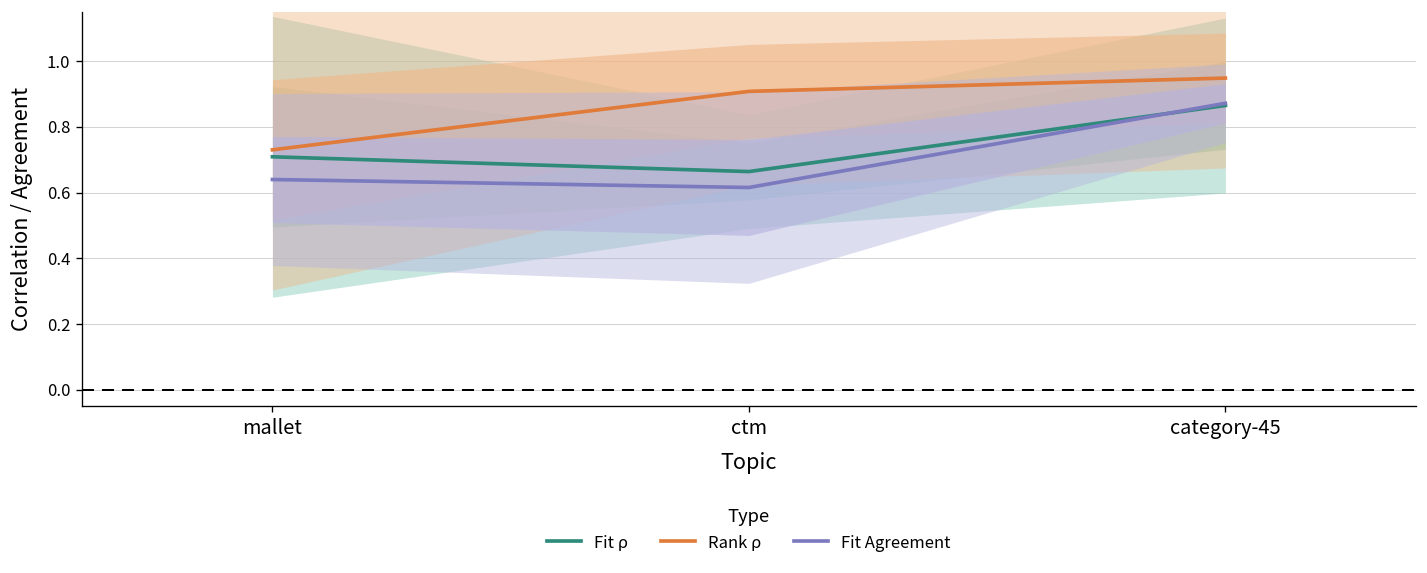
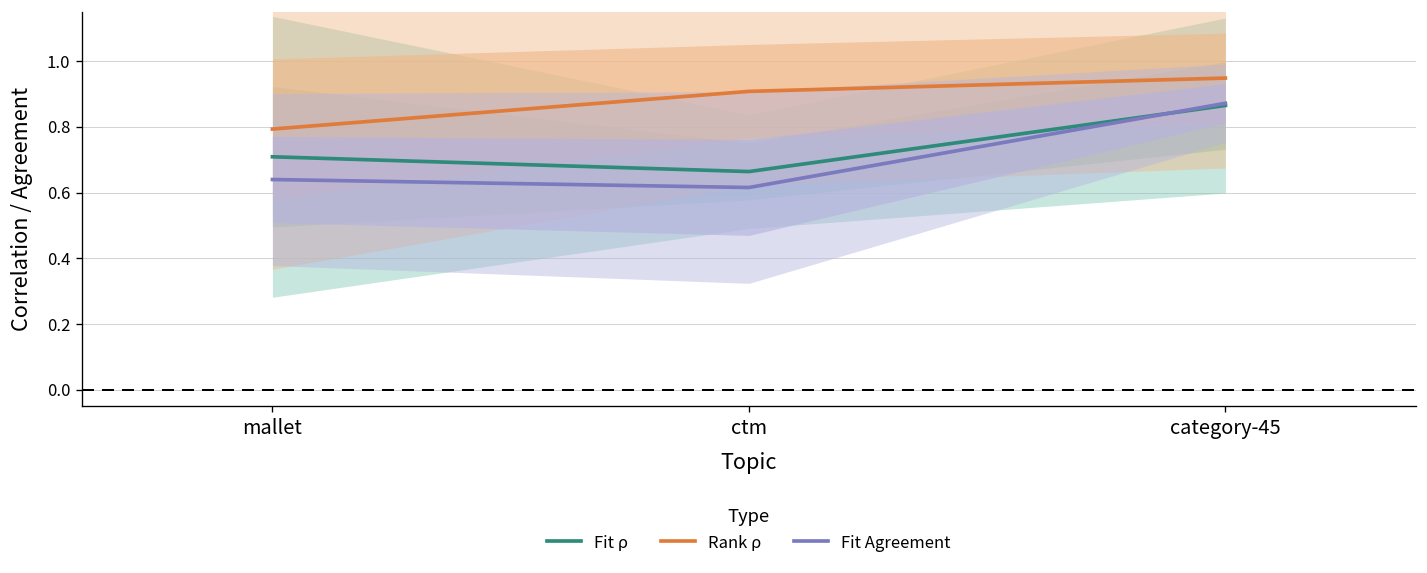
  {
    "Fit ρ": {
      "mallet": 0.71,
      "ctm": 0.66
    },
    "Rank ρ": {
-     "mallet": 0.73,
+     "mallet": 0.79,
      "category-45": 0.95
    },
    "Fit Agreement": {
      "mallet": 0.64,
      "ctm": 0.62
    }
  }
